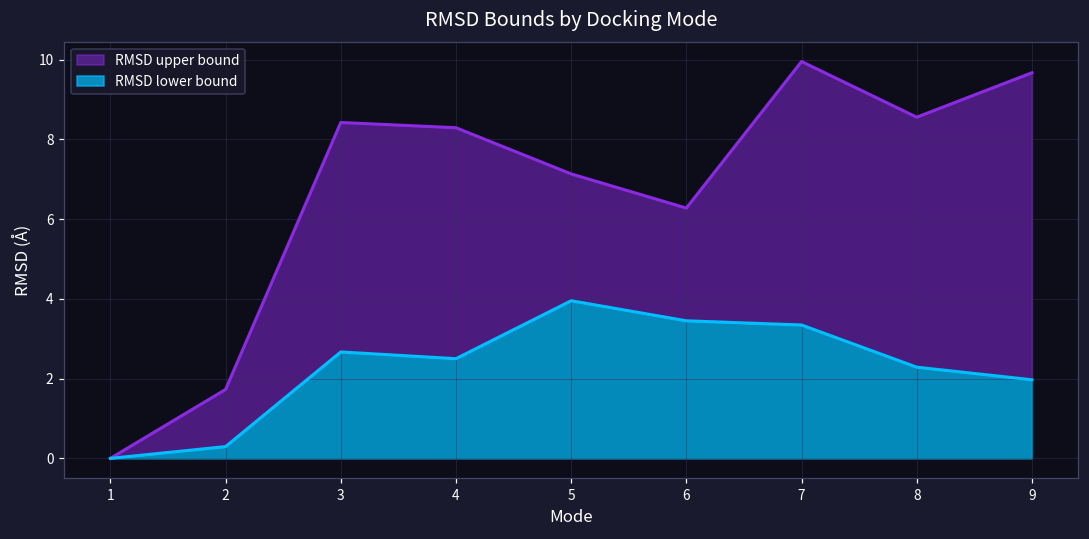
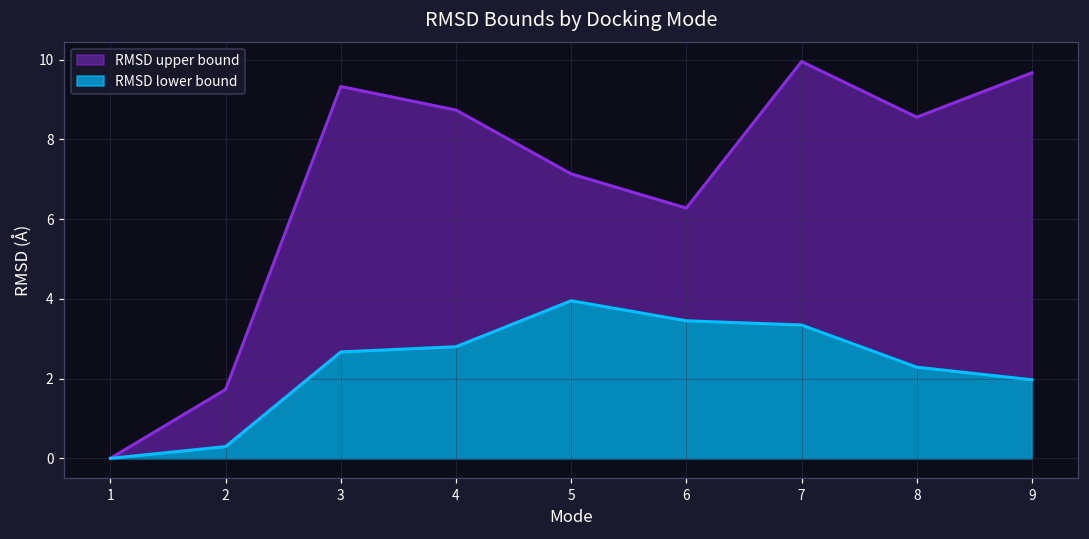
  {
    "RMSD upper bound": {
      "2": 1.7,
-     "3": 8.4,
-     "4": 8.3,
+     "3": 9.3,
+     "4": 8.7,
      "5": 7.1,
      "6": 6.3,
      "7": 10.0,
      "8": 8.6,
      "9": 9.7
    },
    "RMSD lower bound": {
      "2": 0.3,
      "3": 2.7,
-     "4": 2.5,
+     "4": 2.8,
      "5": 4.0,
      "6": 3.5,
      "7": 3.3,
      "8": 2.3,
      "9": 2.0
    }
  }
